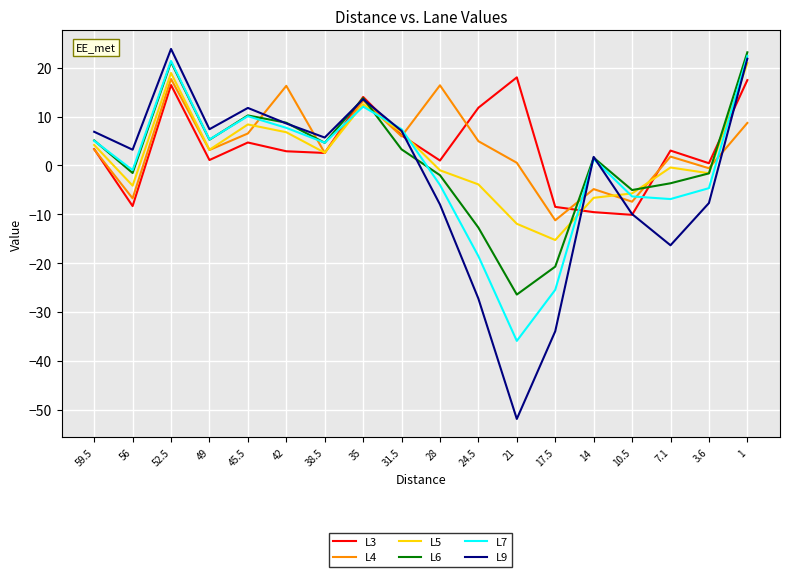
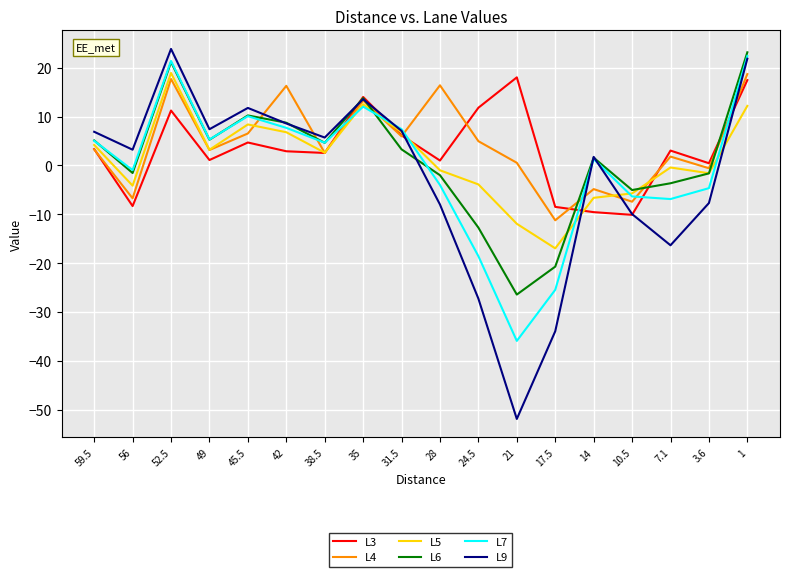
  {
    "L3": {
      "56": -8,
-     "52.5": 16,
+     "52.5": 11,
      "49": 1,
      "45.5": 5,
      "42": 3,
      "28": 1,
      "24.5": 12,
      "21": 18,
      "17.5": -8,
      "14": -10,
      "7.1": 3,
      "3.6": 0,
      "1": 17
    },
    "L4": {
      "56": -7,
      "52.5": 18,
      "45.5": 7,
      "42": 16,
      "28": 16,
      "24.5": 5,
      "21": 1,
      "17.5": -11,
      "14": -5,
      "10.5": -7,
      "7.1": 2,
      "3.6": -1,
-     "1": 9
+     "1": 19
    },
    "L5": {
      "59.5": 4,
      "56": -4,
      "52.5": 19,
      "45.5": 8,
      "42": 7,
      "28": -1,
      "24.5": -4,
      "21": -12,
-     "17.5": -15,
+     "17.5": -17,
      "14": -7,
      "10.5": -6,
      "7.1": 0,
-     "1": 21
+     "1": 12
    },
    "L6": {
      "56": -2,
      "31.5": 3,
      "28": -2,
      "24.5": -13,
      "21": -26,
      "17.5": -21,
      "10.5": -5,
      "7.1": -4,
      "1": 23
    },
    "L7": {
      "56": -1,
      "42": 8,
      "28": -4,
      "24.5": -19,
      "21": -36,
      "17.5": -25,
      "10.5": -6,
      "7.1": -7,
      "3.6": -5,
      "1": 22
    },
    "L9": {
      "59.5": 7,
      "56": 3,
      "52.5": 24,
      "49": 7,
      "45.5": 12,
      "38.5": 6,
      "28": -8,
      "24.5": -27,
      "21": -52,
      "17.5": -34,
      "7.1": -16,
      "3.6": -8,
      "1": 22
    }
  }
